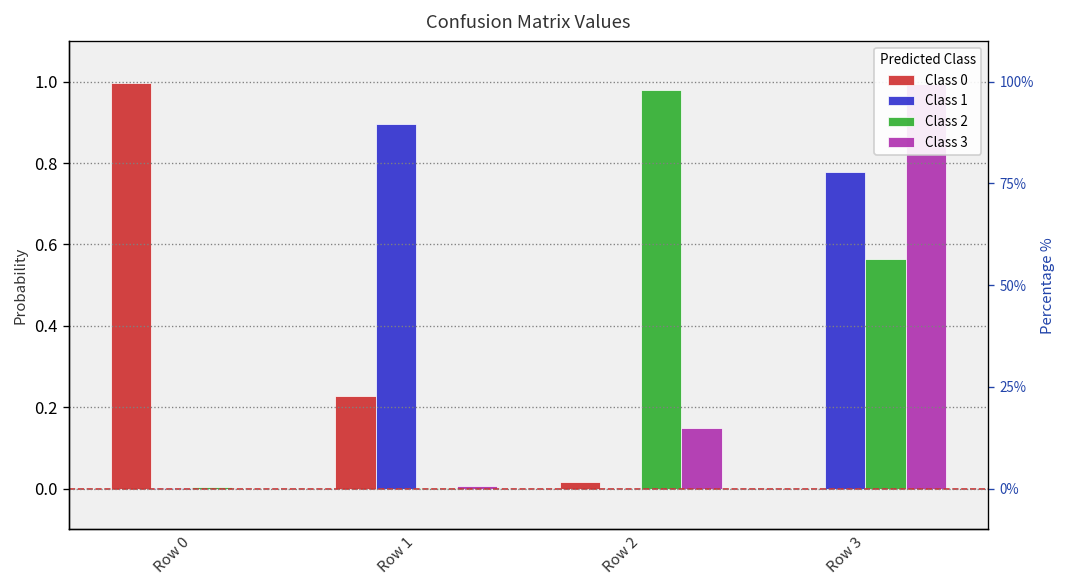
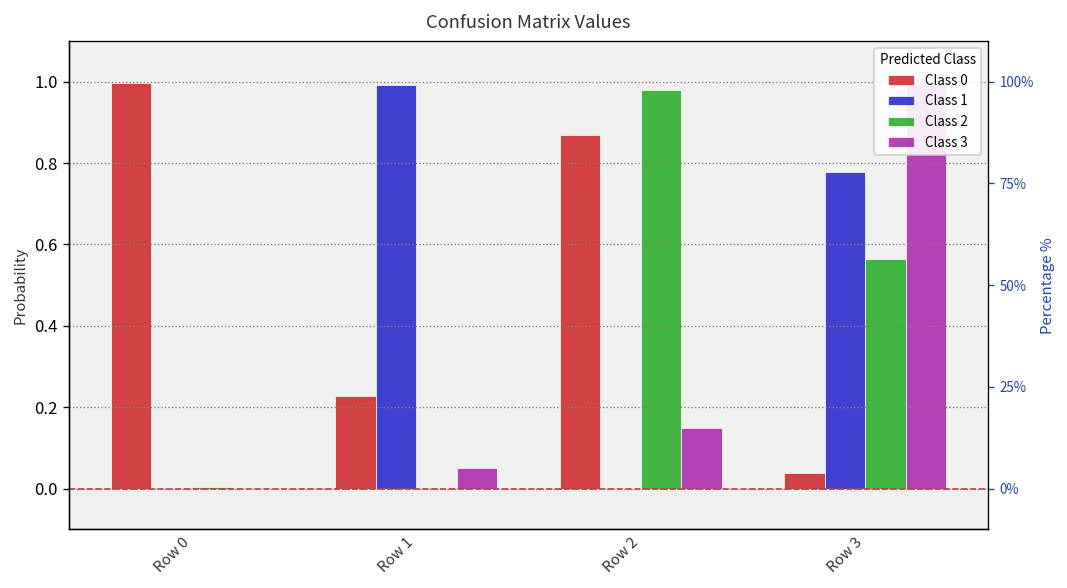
  {
    "Class 0": {
      "Row 0": 1.00,
      "Row 1": 0.23,
-     "Row 2": 0.02,
-     "Row 3": 0.00
+     "Row 2": 0.87,
+     "Row 3": 0.04
    },
    "Class 1": {
-     "Row 1": 0.90,
+     "Row 1": 0.99,
      "Row 3": 0.78
    },
    "Class 2": {
      "Row 2": 0.98,
      "Row 3": 0.56
    },
    "Class 3": {
-     "Row 1": 0.01,
+     "Row 1": 0.05,
      "Row 2": 0.15
    }
  }
